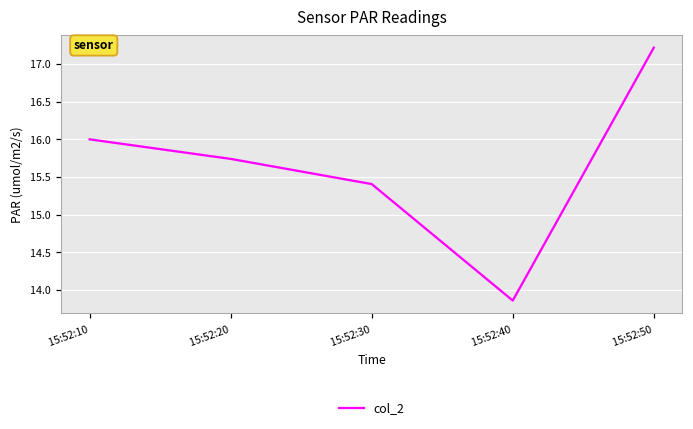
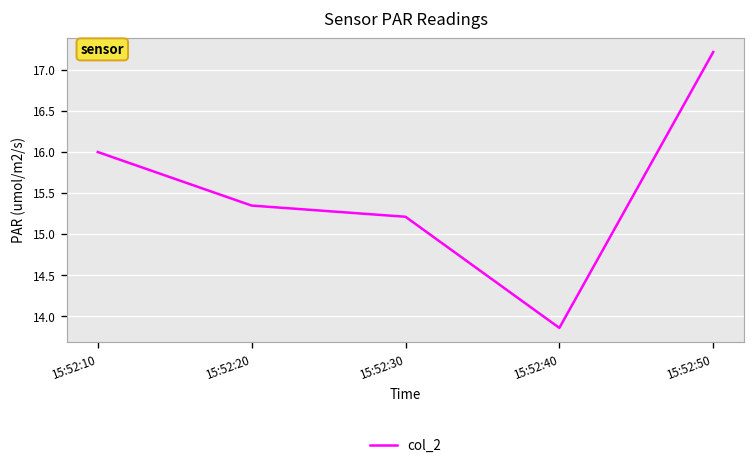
  {
    "15:52:10": 16.0,
-   "15:52:20": 15.7,
-   "15:52:30": 15.4,
+   "15:52:20": 15.3,
+   "15:52:30": 15.2,
    "15:52:40": 13.9,
    "15:52:50": 17.2
  }
